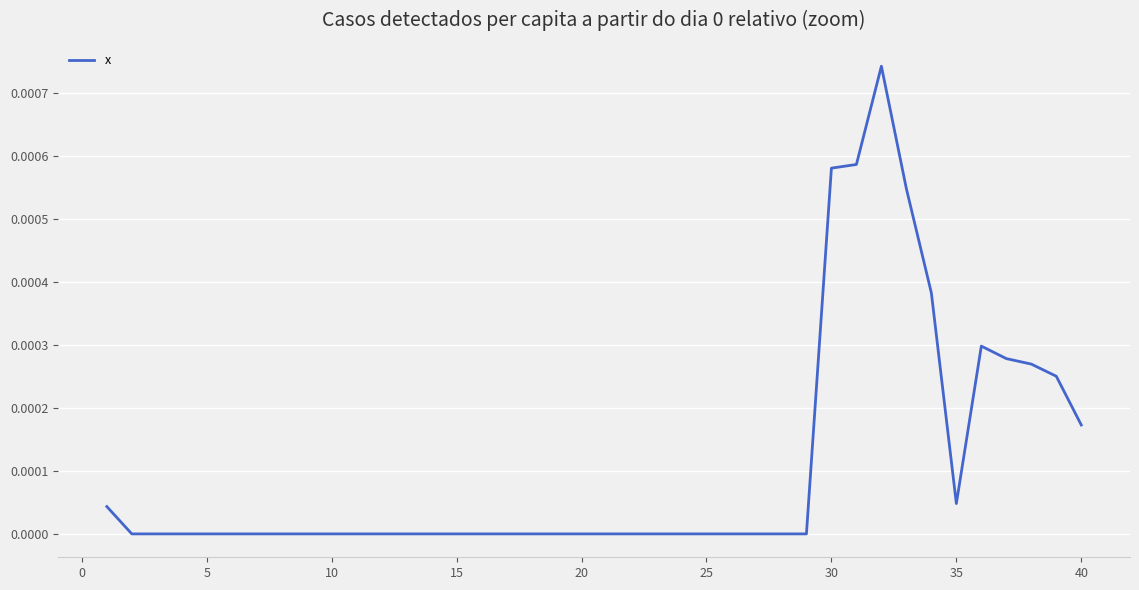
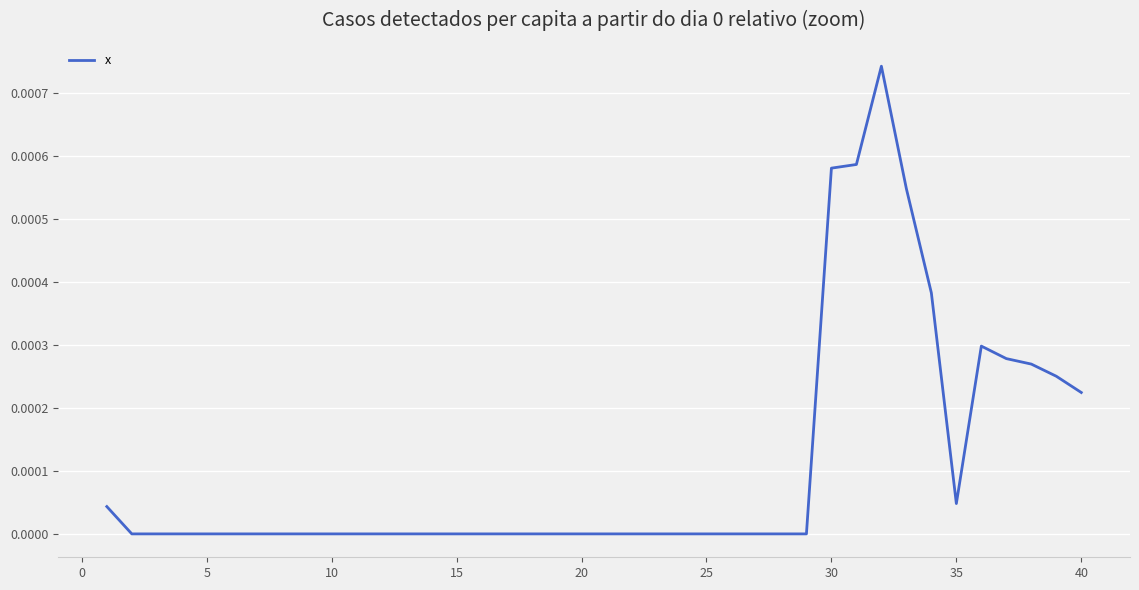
  {
    "5": 0.00000,
    "10": 0.00000,
    "15": 0.00000,
    "20": 0.00000,
    "25": 0.00000,
    "30": 0.00058,
    "35": 0.00005,
-   "40": 0.00017
+   "40": 0.00022
  }
